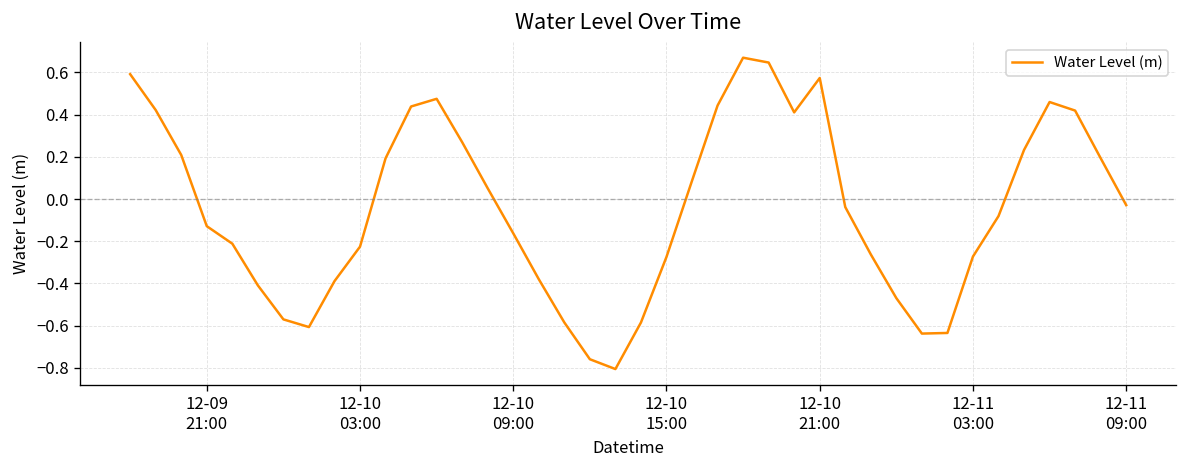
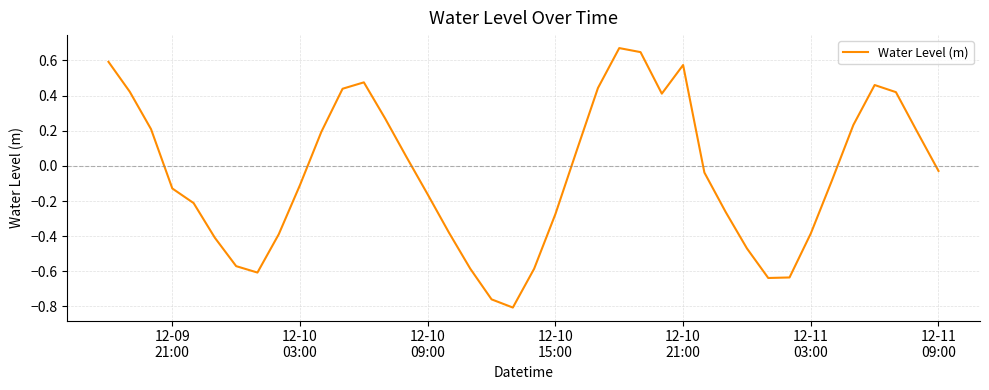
  {
    "12-09 21:00": -0.13,
-   "12-10 03:00": -0.23,
+   "12-10 03:00": -0.11,
    "12-10 09:00": -0.16,
    "12-10 15:00": -0.27,
    "12-10 21:00": 0.57,
-   "12-11 03:00": -0.27,
+   "12-11 03:00": -0.38,
    "12-11 09:00": -0.03
  }
